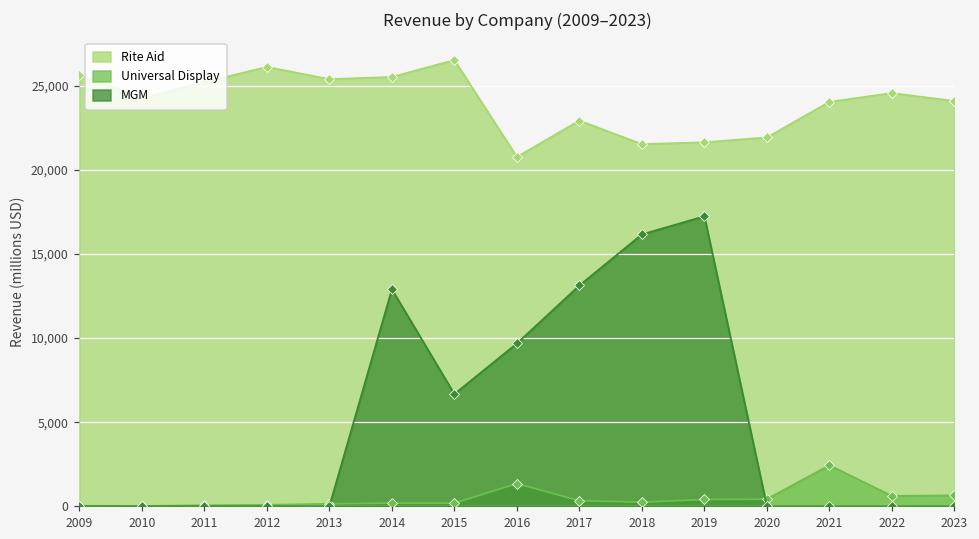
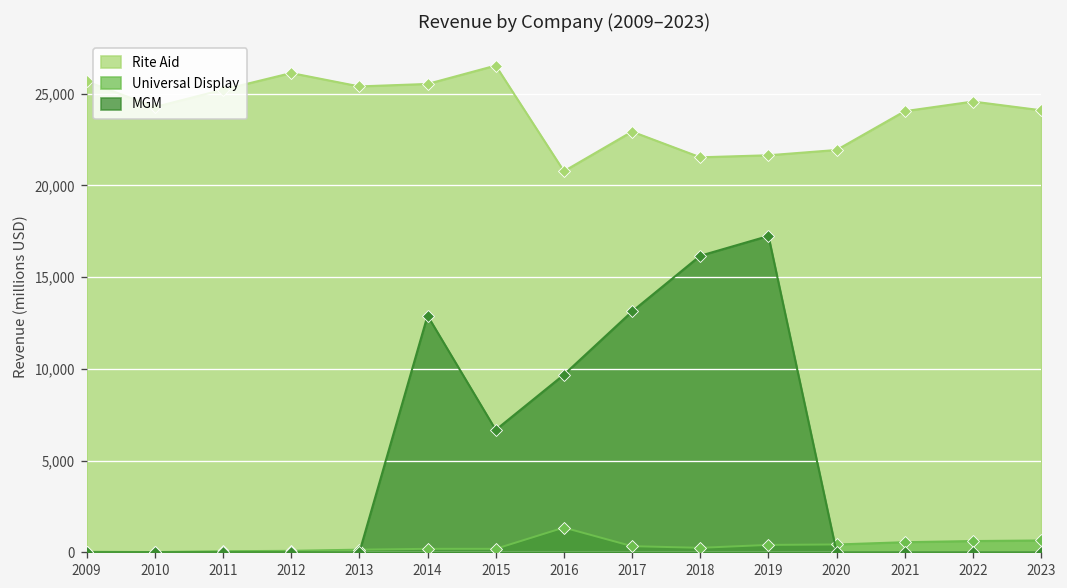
  {
    "Rite Aid": {
      "2009": "25,700",
      "2012": "26,100",
      "2013": "25,400",
      "2014": "25,500",
      "2015": "26,500",
      "2016": "20,800",
      "2017": "22,900",
      "2018": "21,500",
      "2019": "21,600",
      "2020": "21,900",
      "2021": "24,000",
      "2022": "24,600",
      "2023": "24,100"
    },
    "Universal Display": {
      "2014": "200",
      "2015": "200",
      "2016": "1,400",
      "2017": "300",
      "2018": "200",
      "2019": "400",
      "2020": "400",
-     "2021": "2,400",
+     "2021": "600",
      "2022": "600",
      "2023": "600"
    },
    "MGM": {
      "2014": "12,900",
      "2015": "6,700",
      "2016": "9,700",
      "2017": "13,100",
      "2018": "16,200",
      "2019": "17,200",
      "2020": "0",
      "2021": "0",
      "2022": "0",
      "2023": "0"
    }
  }
